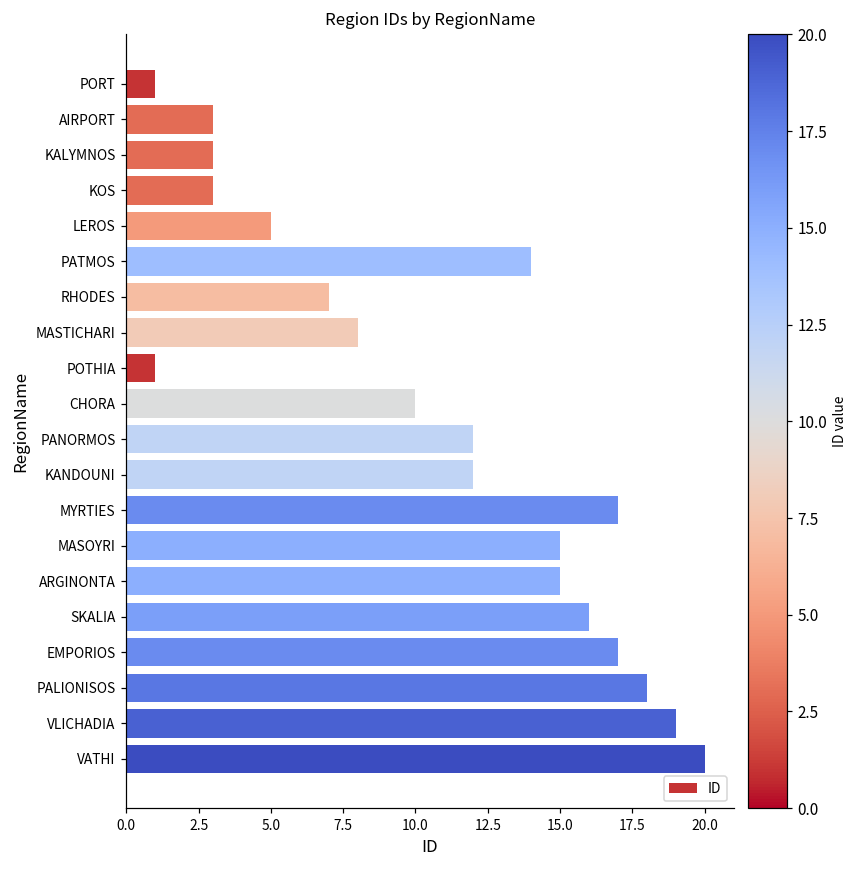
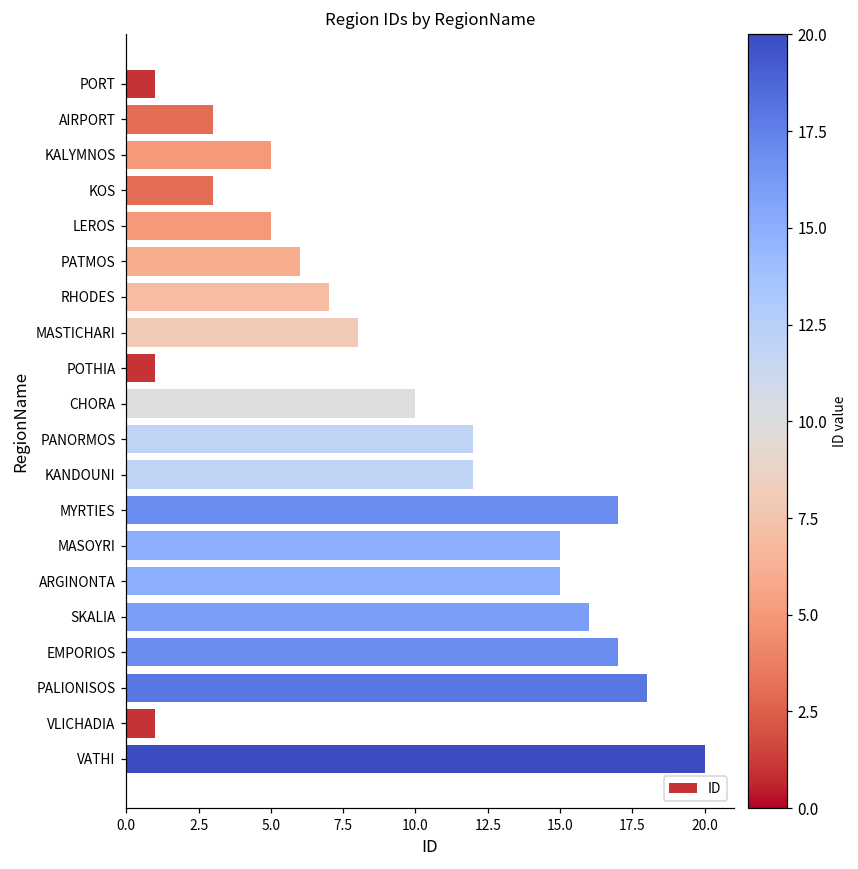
  {
    "PORT": 1,
    "AIRPORT": 3,
-   "KALYMNOS": 3,
+   "KALYMNOS": 5,
    "KOS": 3,
    "LEROS": 5,
-   "PATMOS": 14,
+   "PATMOS": 6,
    "RHODES": 7,
    "MASTICHARI": 8,
    "POTHIA": 1,
    "CHORA": 10,
    "PANORMOS": 12,
    "KANDOUNI": 12,
    "MYRTIES": 17,
    "MASOYRI": 15,
    "ARGINONTA": 15,
    "SKALIA": 16,
    "EMPORIOS": 17,
    "PALIONISOS": 18,
-   "VLICHADIA": 19,
+   "VLICHADIA": 1,
    "VATHI": 20
  }
